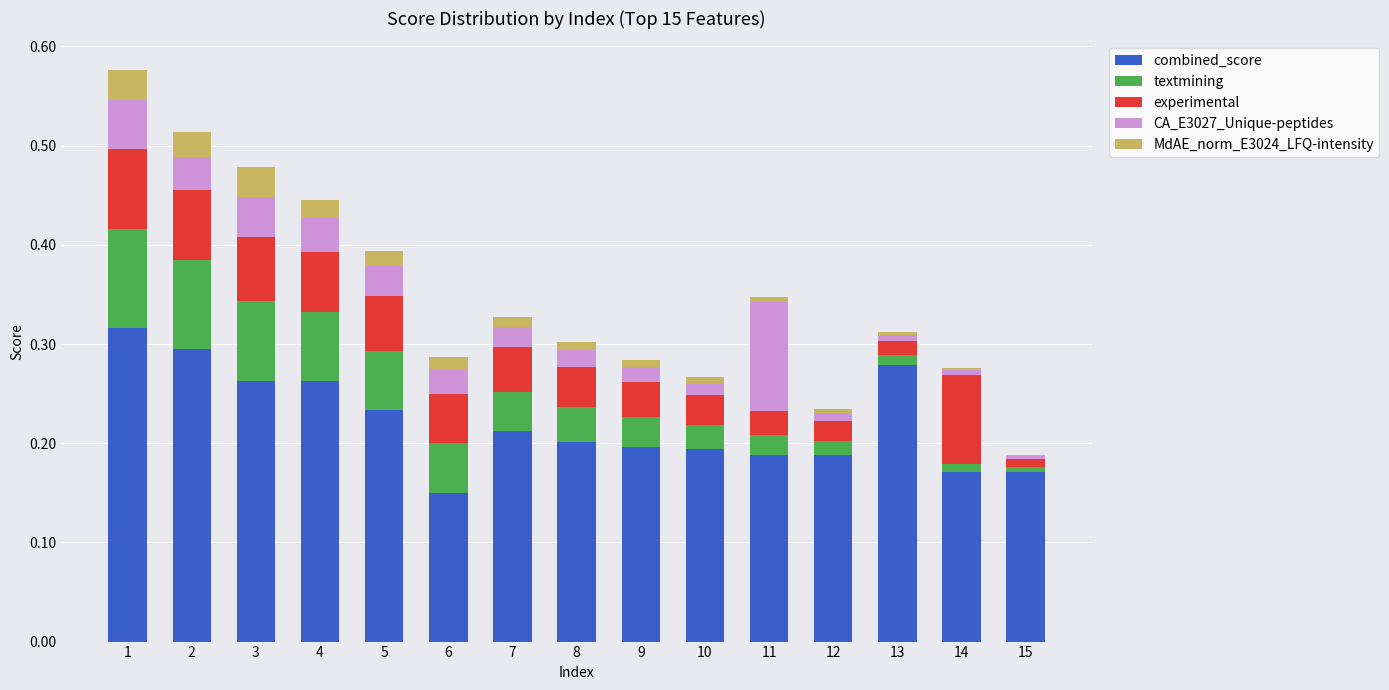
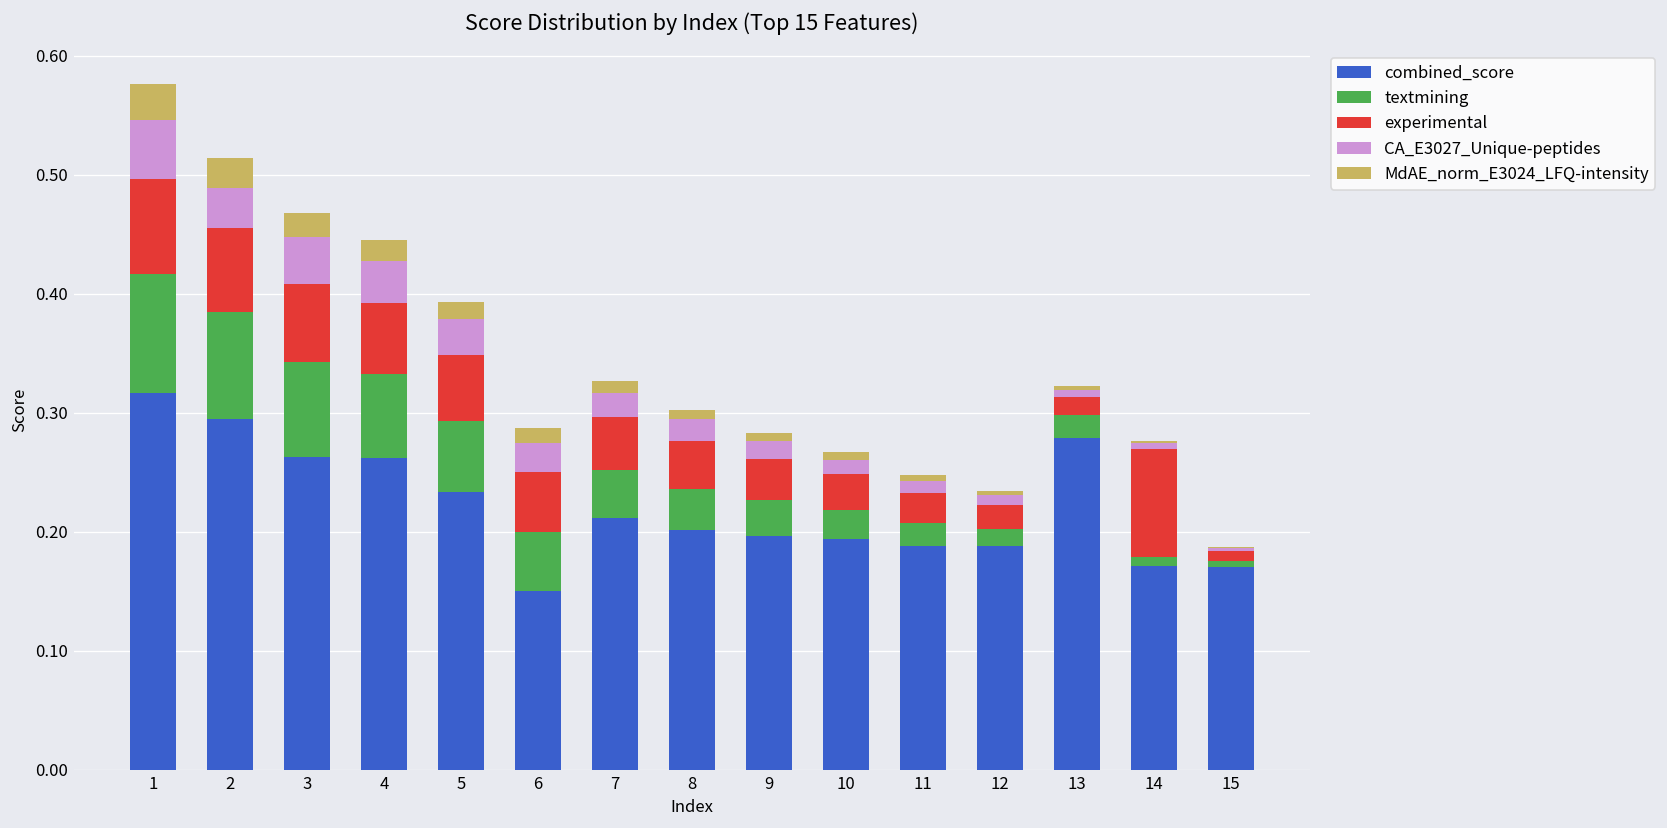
  {
    "combined_score": {
      "1": 0.32,
      "2": 0.30,
      "3": 0.26,
      "4": 0.26,
      "5": 0.23,
      "6": 0.15,
      "7": 0.21,
      "8": 0.20,
      "9": 0.20,
      "10": 0.19,
      "11": 0.19,
      "12": 0.19,
      "13": 0.28,
      "14": 0.17,
      "15": 0.17
    },
    "textmining": {
      "1": 0.10,
      "2": 0.09,
      "3": 0.08,
      "4": 0.07,
      "5": 0.06,
      "6": 0.05,
      "7": 0.04,
      "8": 0.04,
      "9": 0.03,
      "10": 0.03,
      "11": 0.02,
      "12": 0.02,
-     "13": 0.01,
+     "13": 0.02,
      "14": 0.01,
      "15": 0.01
    },
    "experimental": {
      "1": 0.08,
      "2": 0.07,
      "3": 0.07,
      "4": 0.06,
      "5": 0.05,
      "6": 0.05,
      "7": 0.04,
      "8": 0.04,
      "9": 0.04,
      "10": 0.03,
      "11": 0.03,
      "12": 0.02,
      "13": 0.02,
      "14": 0.09,
      "15": 0.01
    },
    "CA_E3027_Unique-peptides": {
      "1": 0.05,
      "2": 0.03,
      "3": 0.04,
      "4": 0.03,
      "5": 0.03,
      "6": 0.02,
      "7": 0.02,
      "8": 0.02,
      "9": 0.01,
      "10": 0.01,
-     "11": 0.11,
+     "11": 0.01,
      "12": 0.01,
      "13": 0.01,
      "14": 0.00,
      "15": 0.00
    },
    "MdAE_norm_E3024_LFQ-intensity": {
      "1": 0.03,
      "2": 0.03,
-     "3": 0.03,
+     "3": 0.02,
      "4": 0.02,
      "5": 0.02,
      "6": 0.01,
      "7": 0.01,
      "8": 0.01,
      "9": 0.01,
      "10": 0.01,
      "11": 0.01,
      "12": 0.00,
      "13": 0.00
    }
  }
